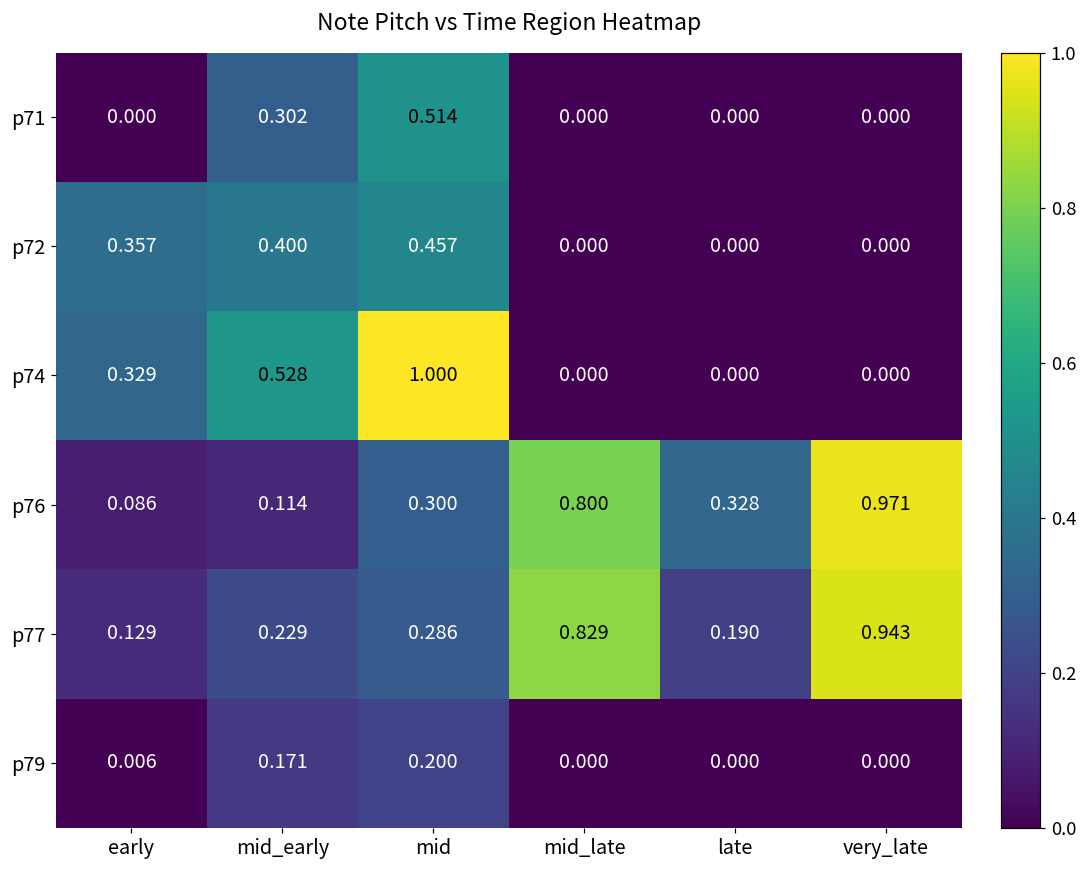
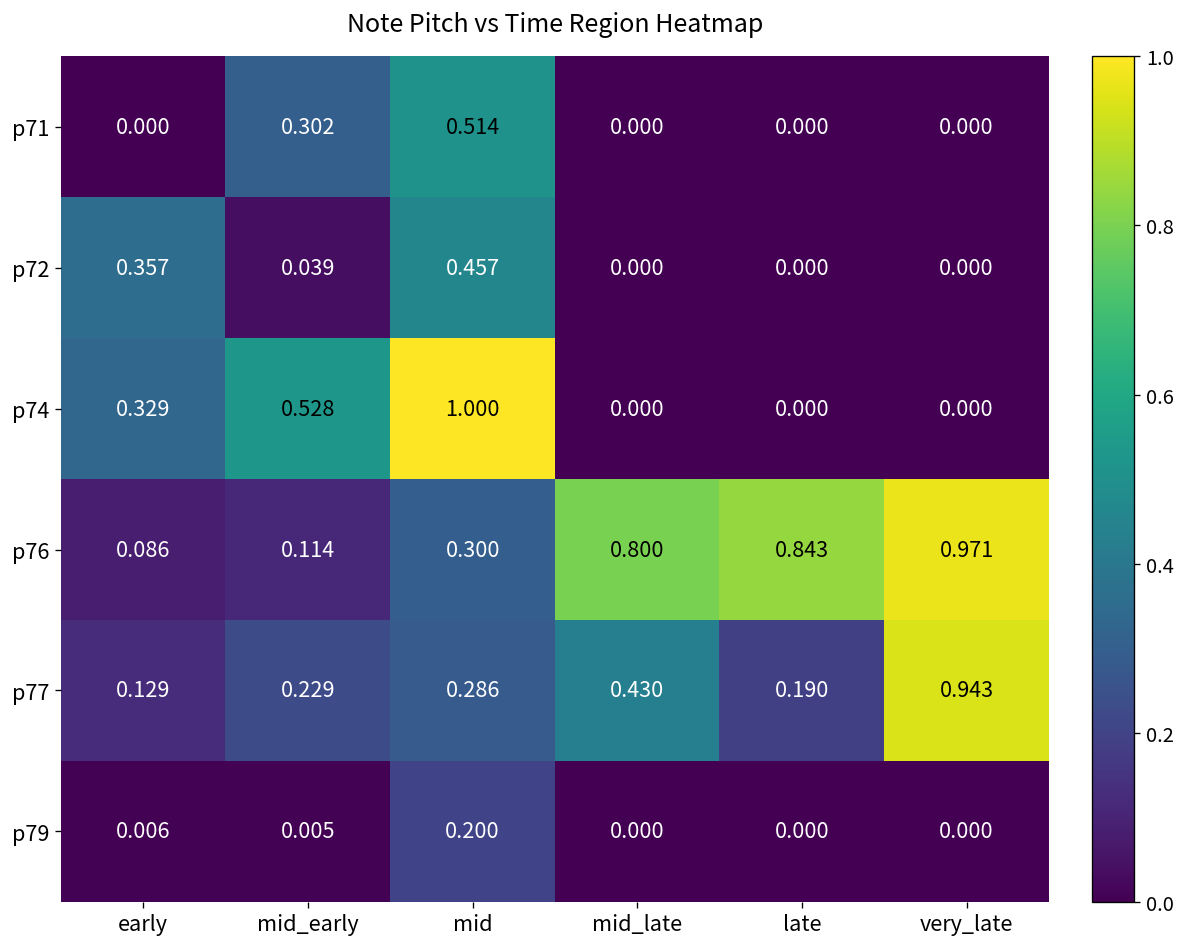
  {
    "p71": {
      "early": 0.000,
      "mid_early": 0.302,
      "mid": 0.514,
      "mid_late": 0.000,
      "late": 0.000,
      "very_late": 0.000
    },
    "p72": {
      "early": 0.357,
-     "mid_early": 0.400,
+     "mid_early": 0.039,
      "mid": 0.457,
      "mid_late": 0.000,
      "late": 0.000,
      "very_late": 0.000
    },
    "p74": {
      "early": 0.329,
      "mid_early": 0.528,
      "mid": 1.000,
      "mid_late": 0.000,
      "late": 0.000,
      "very_late": 0.000
    },
    "p76": {
      "early": 0.086,
      "mid_early": 0.114,
      "mid": 0.300,
      "mid_late": 0.800,
-     "late": 0.328,
+     "late": 0.843,
      "very_late": 0.971
    },
    "p77": {
      "early": 0.129,
      "mid_early": 0.229,
      "mid": 0.286,
-     "mid_late": 0.829,
+     "mid_late": 0.430,
      "late": 0.190,
      "very_late": 0.943
    },
    "p79": {
      "early": 0.006,
-     "mid_early": 0.171,
+     "mid_early": 0.005,
      "mid": 0.200,
      "mid_late": 0.000,
      "late": 0.000,
      "very_late": 0.000
    }
  }
